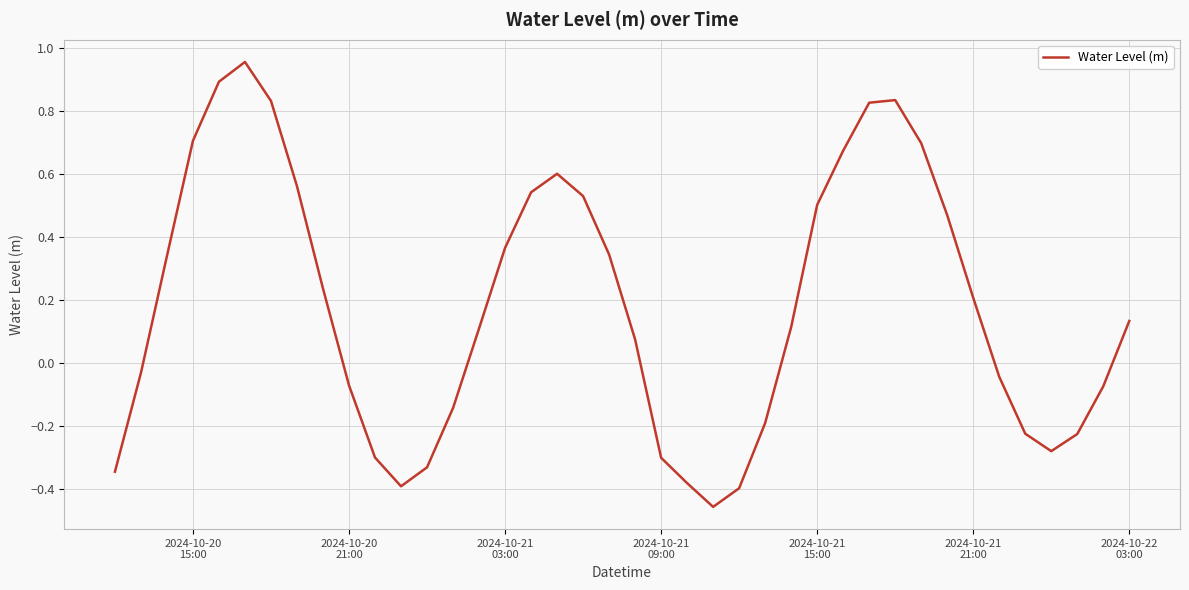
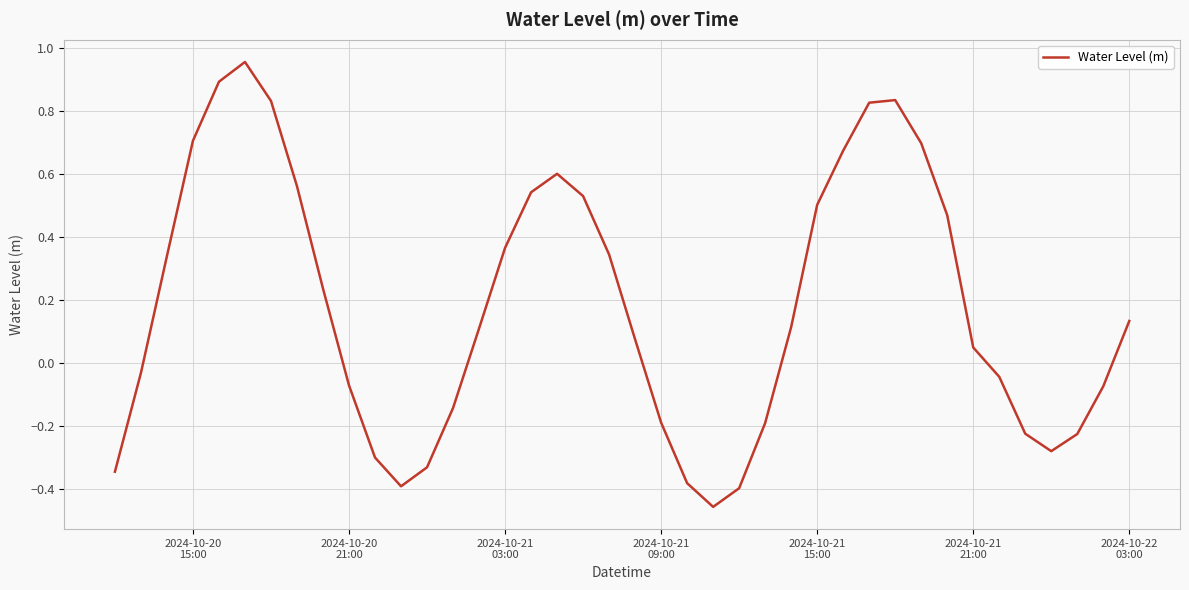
  {
    "2024-10-20 15:00": 0.71,
    "2024-10-20 21:00": -0.07,
    "2024-10-21 03:00": 0.37,
-   "2024-10-21 09:00": -0.30,
+   "2024-10-21 09:00": -0.19,
    "2024-10-21 15:00": 0.50,
-   "2024-10-21 21:00": 0.21,
+   "2024-10-21 21:00": 0.05,
    "2024-10-22 03:00": 0.13
  }
